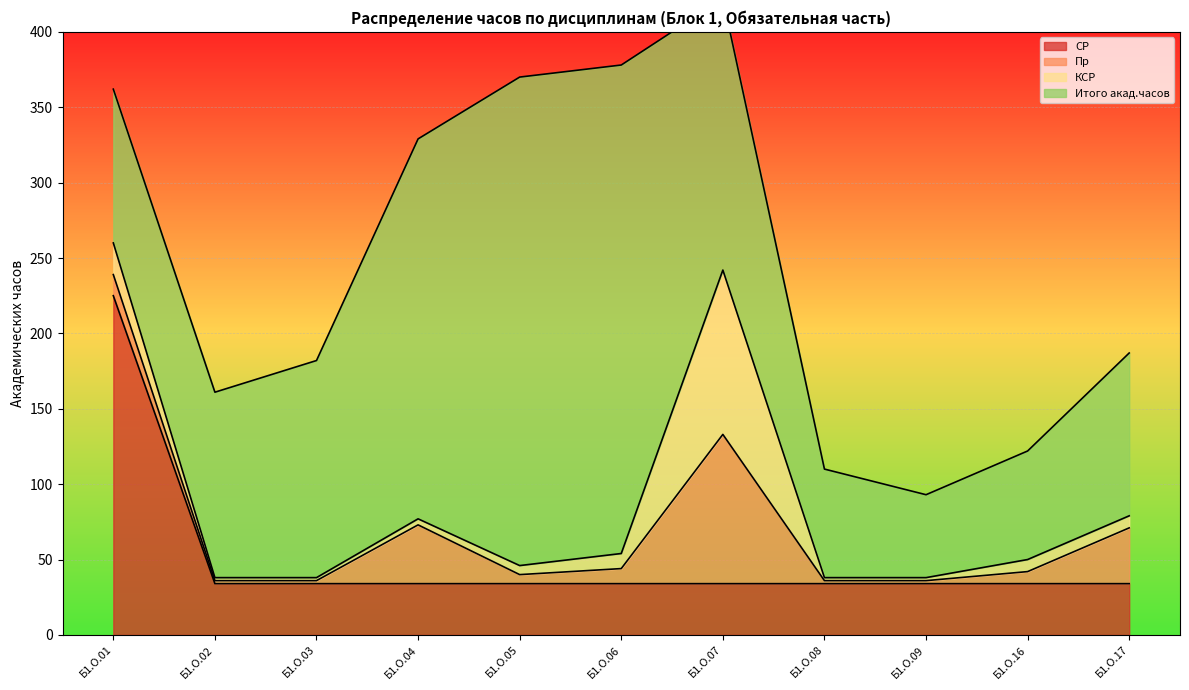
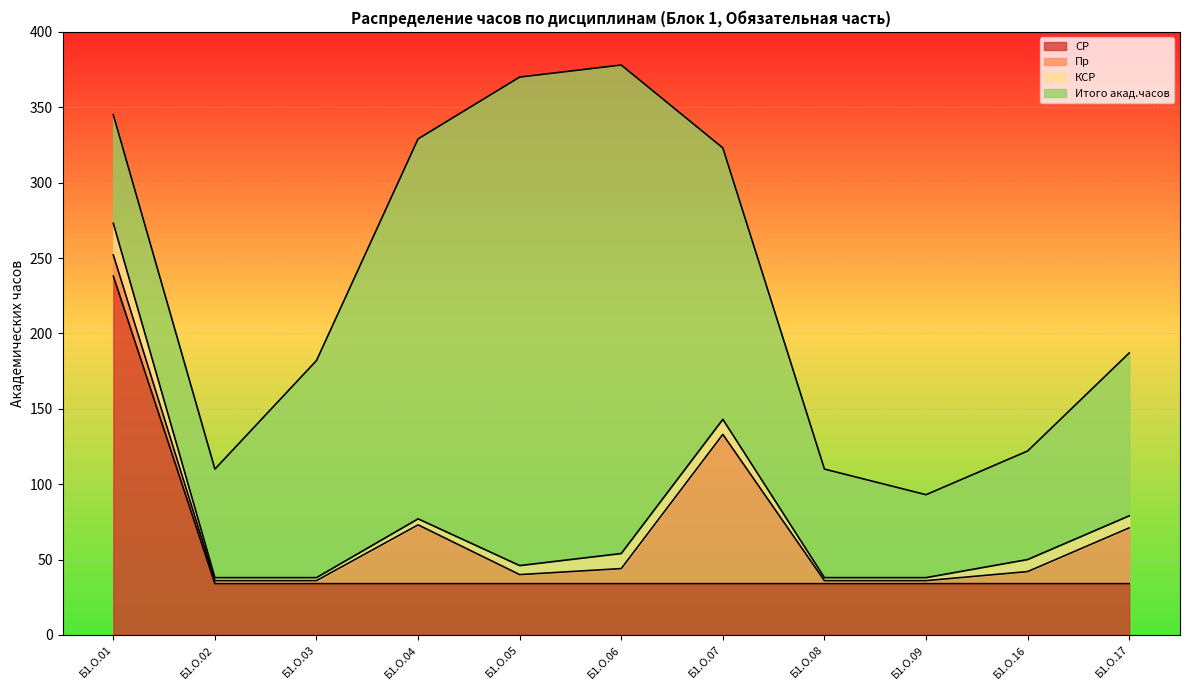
  {
    "СР": {
-     "Б1.О.01": 225,
+     "Б1.О.01": 238,
      "Б1.О.02": 34,
      "Б1.О.03": 34,
      "Б1.О.04": 34,
      "Б1.О.05": 34,
      "Б1.О.06": 34,
      "Б1.О.07": 34,
      "Б1.О.08": 34,
      "Б1.О.09": 34,
      "Б1.О.16": 34,
      "Б1.О.17": 34
    },
    "Пр": {
      "Б1.О.01": 14,
      "Б1.О.02": 2,
      "Б1.О.03": 2,
      "Б1.О.04": 39,
      "Б1.О.05": 6,
      "Б1.О.06": 10,
      "Б1.О.07": 99,
      "Б1.О.08": 2,
      "Б1.О.09": 2,
      "Б1.О.16": 8,
      "Б1.О.17": 37
    },
    "КСР": {
      "Б1.О.01": 21,
      "Б1.О.02": 2,
      "Б1.О.03": 2,
      "Б1.О.04": 4,
      "Б1.О.05": 6,
      "Б1.О.06": 10,
-     "Б1.О.07": 109,
+     "Б1.О.07": 10,
      "Б1.О.08": 2,
      "Б1.О.09": 2,
      "Б1.О.16": 8,
      "Б1.О.17": 8
    },
    "Итого акад.часов": {
-     "Б1.О.01": 102,
-     "Б1.О.02": 123,
+     "Б1.О.01": 72,
+     "Б1.О.02": 72,
      "Б1.О.03": 144,
      "Б1.О.04": 252,
      "Б1.О.05": 324,
      "Б1.О.06": 324,
      "Б1.О.08": 72,
      "Б1.О.09": 55,
      "Б1.О.16": 72,
      "Б1.О.17": 108
    }
  }
